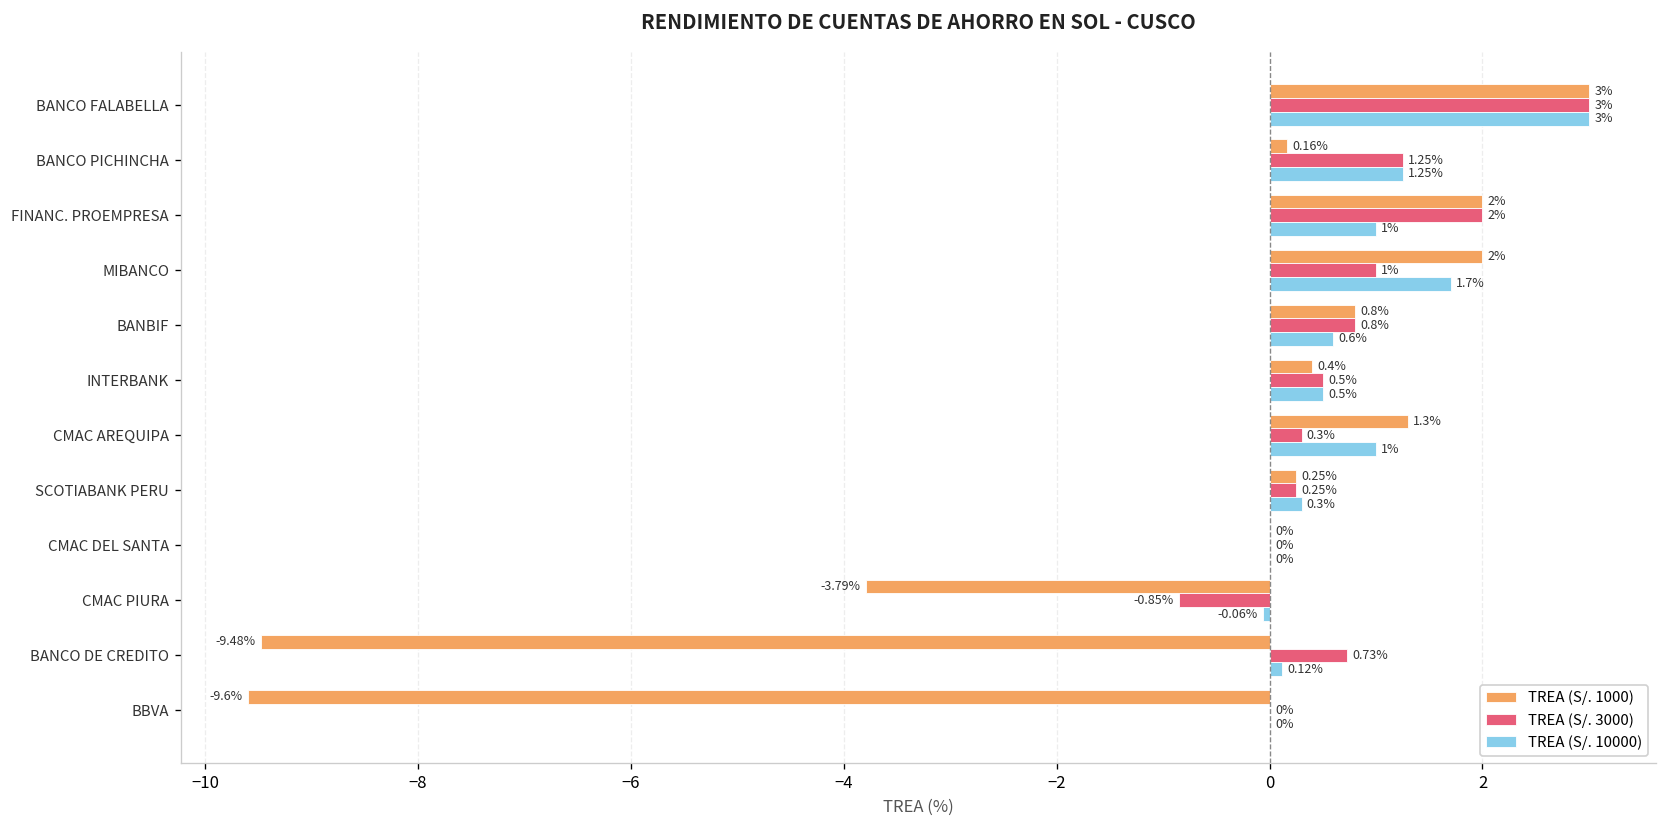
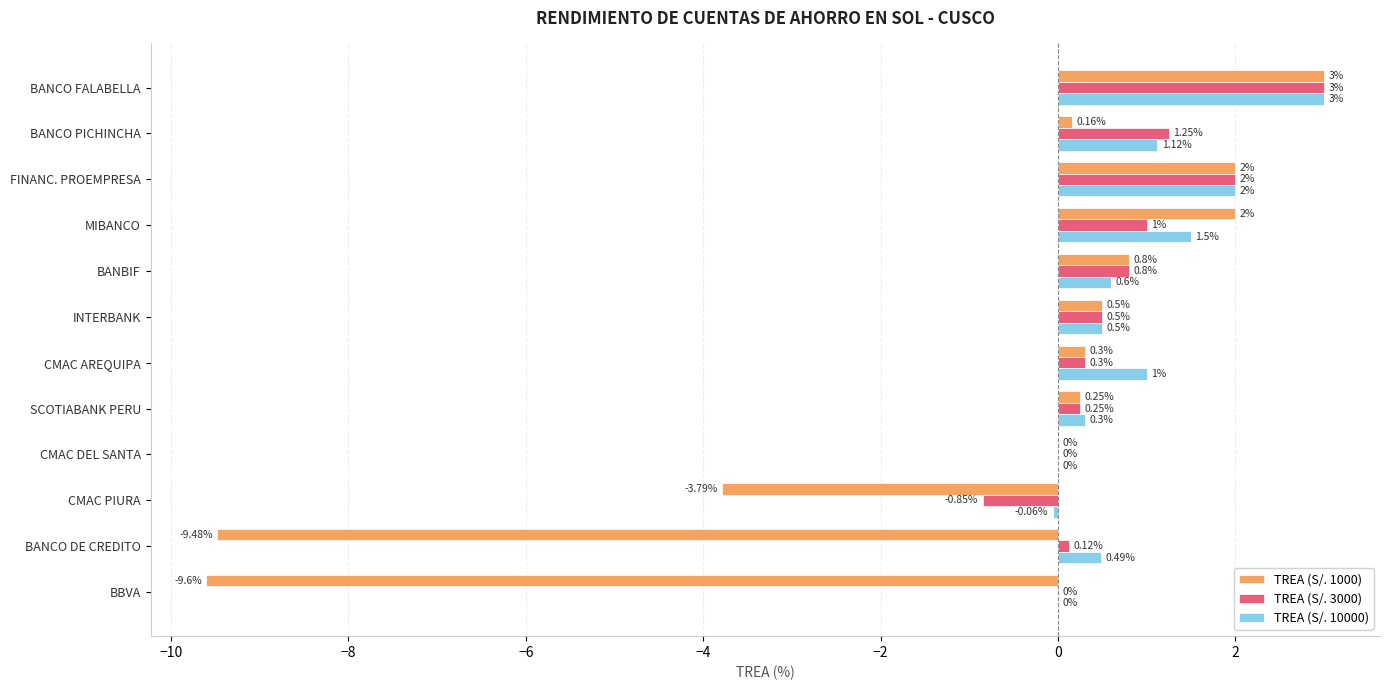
  {
    "TREA (S/. 1000)": {
      "BANCO FALABELLA": "3%",
      "BANCO PICHINCHA": "0.16%",
      "FINANC. PROEMPRESA": "2%",
      "MIBANCO": "2%",
      "BANBIF": "0.8%",
-     "INTERBANK": "0.4%",
-     "CMAC AREQUIPA": "1.3%",
+     "INTERBANK": "0.5%",
+     "CMAC AREQUIPA": "0.3%",
      "SCOTIABANK PERU": "0.25%",
      "CMAC DEL SANTA": "0%",
      "CMAC PIURA": "-3.79%",
      "BANCO DE CREDITO": "-9.48%",
      "BBVA": "-9.6%"
    },
    "TREA (S/. 3000)": {
      "BANCO FALABELLA": "3%",
      "BANCO PICHINCHA": "1.25%",
      "FINANC. PROEMPRESA": "2%",
      "MIBANCO": "1%",
      "BANBIF": "0.8%",
      "INTERBANK": "0.5%",
      "CMAC AREQUIPA": "0.3%",
      "SCOTIABANK PERU": "0.25%",
      "CMAC DEL SANTA": "0%",
      "CMAC PIURA": "-0.85%",
-     "BANCO DE CREDITO": "0.73%",
+     "BANCO DE CREDITO": "0.12%",
      "BBVA": "0%"
    },
    "TREA (S/. 10000)": {
      "BANCO FALABELLA": "3%",
-     "BANCO PICHINCHA": "1.25%",
-     "FINANC. PROEMPRESA": "1%",
-     "MIBANCO": "1.7%",
+     "BANCO PICHINCHA": "1.12%",
+     "FINANC. PROEMPRESA": "2%",
+     "MIBANCO": "1.5%",
      "BANBIF": "0.6%",
      "INTERBANK": "0.5%",
      "CMAC AREQUIPA": "1%",
      "SCOTIABANK PERU": "0.3%",
      "CMAC DEL SANTA": "0%",
      "CMAC PIURA": "-0.06%",
-     "BANCO DE CREDITO": "0.12%",
+     "BANCO DE CREDITO": "0.49%",
      "BBVA": "0%"
    }
  }
